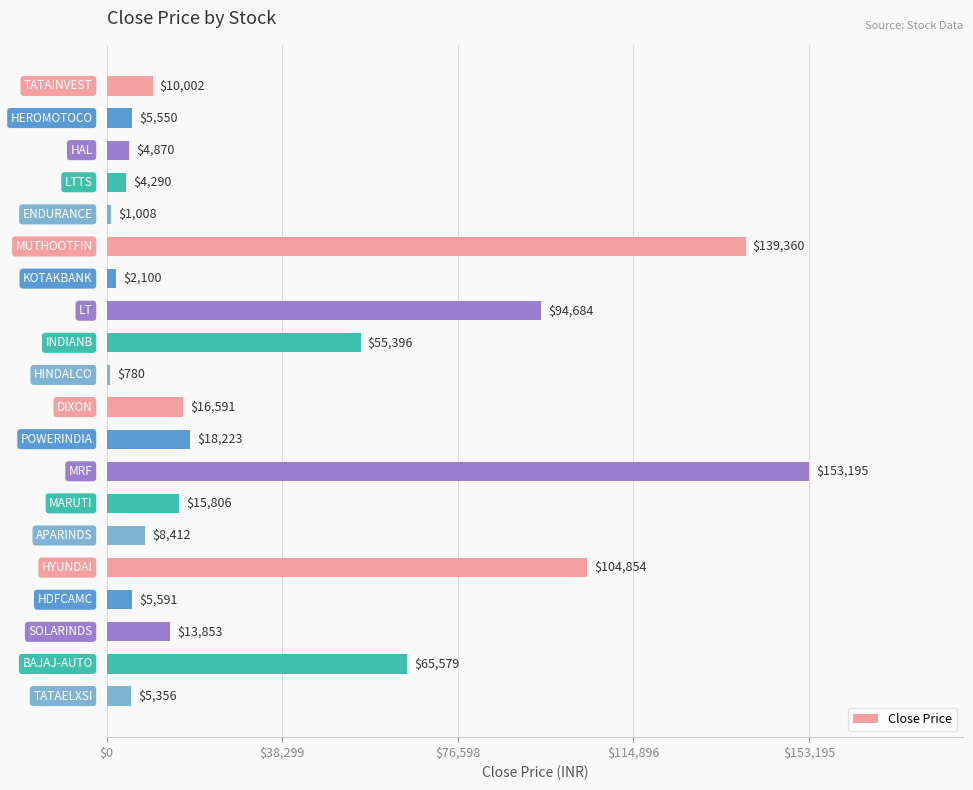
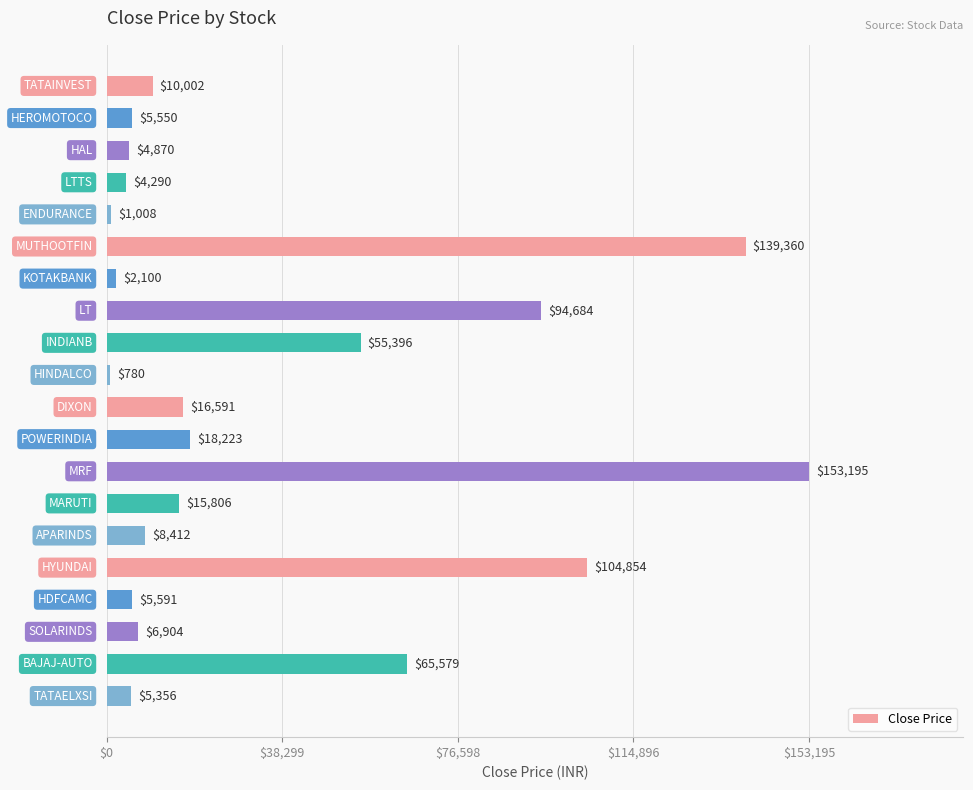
  {
    "TATAINVEST": "$10,002",
    "HEROMOTOCO": "$5,550",
    "HAL": "$4,870",
    "LTTS": "$4,290",
    "ENDURANCE": "$1,008",
    "MUTHOOTFIN": "$139,360",
    "KOTAKBANK": "$2,100",
    "LT": "$94,684",
    "INDIANB": "$55,396",
    "HINDALCO": "$780",
    "DIXON": "$16,591",
    "POWERINDIA": "$18,223",
    "MRF": "$153,195",
    "MARUTI": "$15,806",
    "APARINDS": "$8,412",
    "HYUNDAI": "$104,854",
    "HDFCAMC": "$5,591",
-   "SOLARINDS": "$13,853",
+   "SOLARINDS": "$6,904",
    "BAJAJ-AUTO": "$65,579",
    "TATAELXSI": "$5,356"
  }
